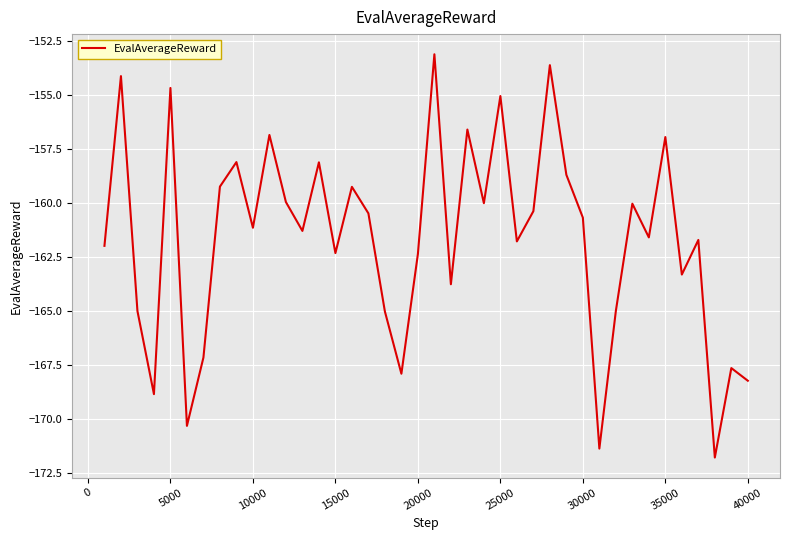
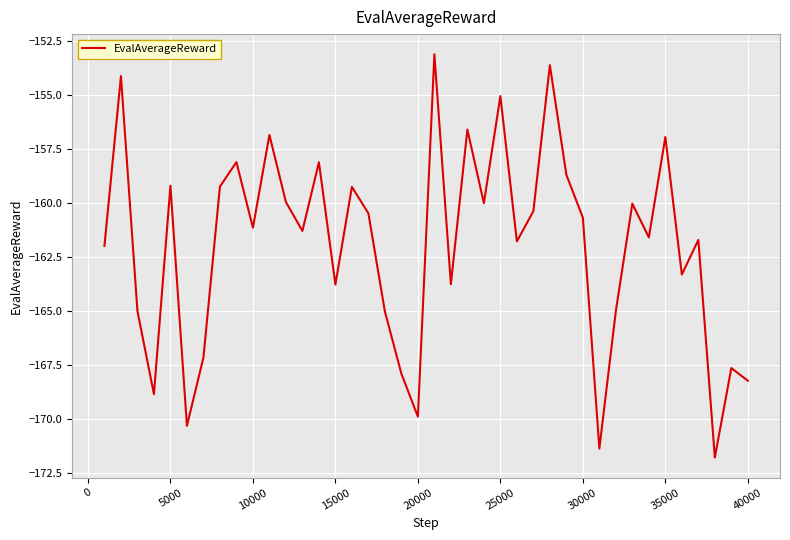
  {
-   "5000": -154.7,
+   "5000": -159.2,
    "10000": -161.1,
-   "15000": -162.3,
-   "20000": -162.4,
+   "15000": -163.8,
+   "20000": -169.9,
    "25000": -155.0,
    "30000": -160.7,
    "35000": -156.9,
    "40000": -168.2
  }
